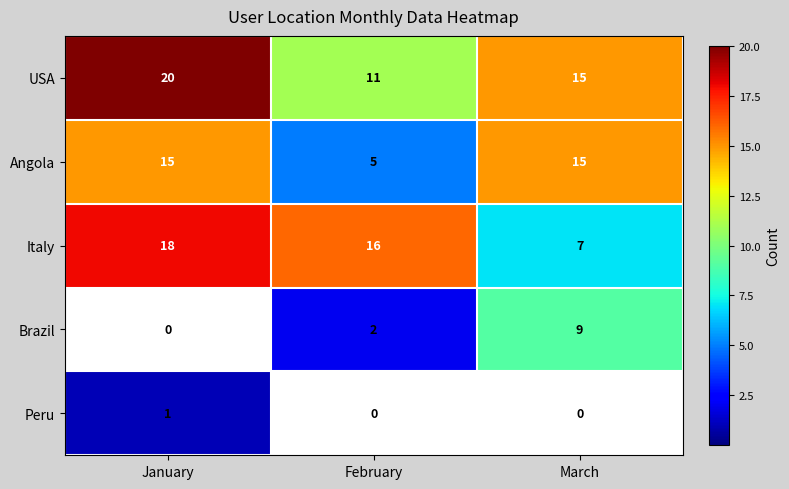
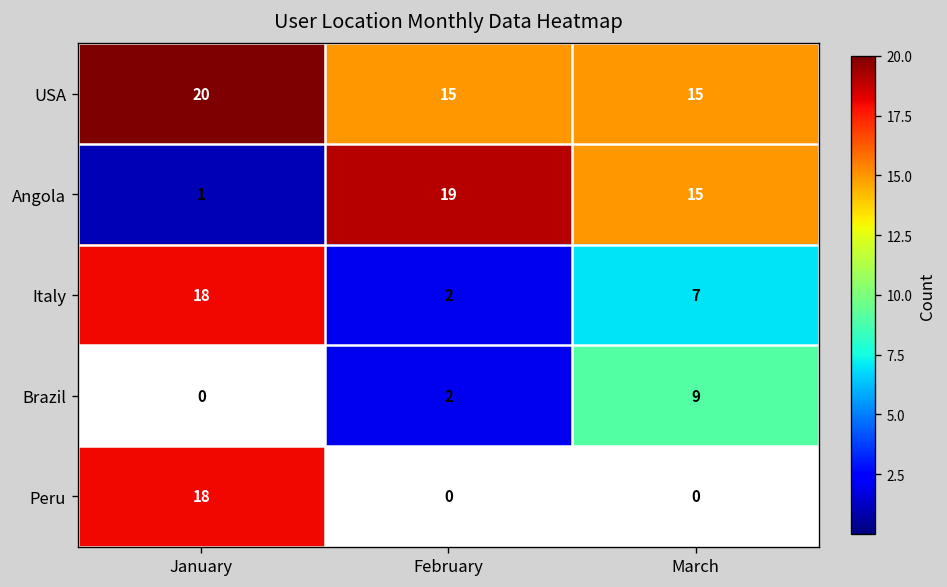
  {
    "USA": {
      "January": 20,
-     "February": 11,
+     "February": 15,
      "March": 15
    },
    "Angola": {
-     "January": 15,
-     "February": 5,
+     "January": 1,
+     "February": 19,
      "March": 15
    },
    "Italy": {
      "January": 18,
-     "February": 16,
+     "February": 2,
      "March": 7
    },
    "Brazil": {
      "January": 0,
      "February": 2,
      "March": 9
    },
    "Peru": {
-     "January": 1,
+     "January": 18,
      "February": 0,
      "March": 0
    }
  }
